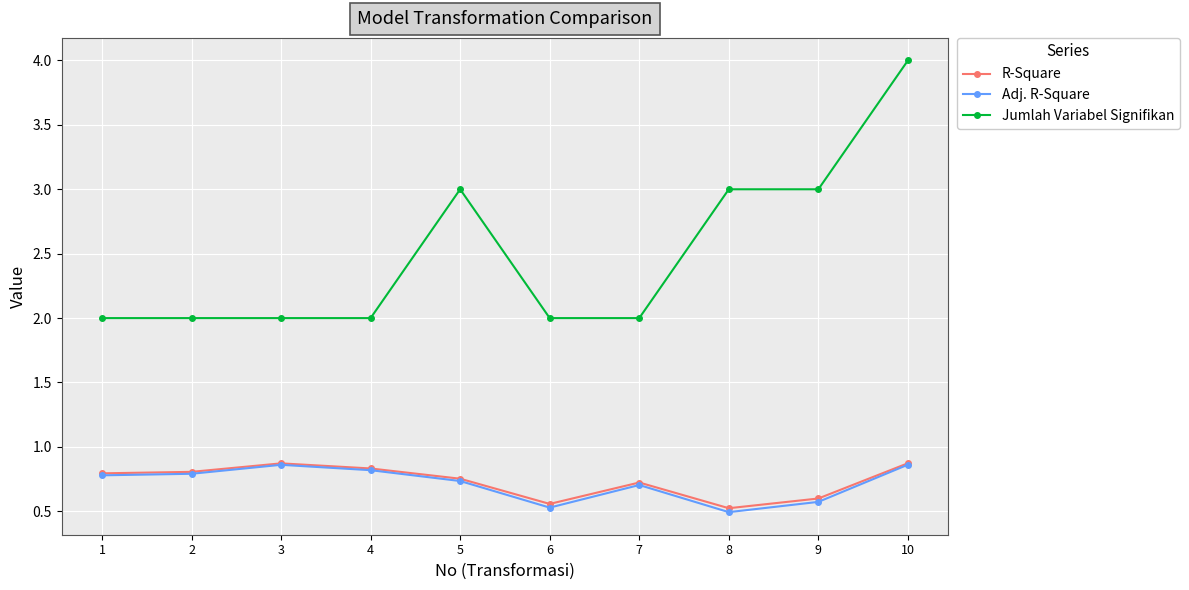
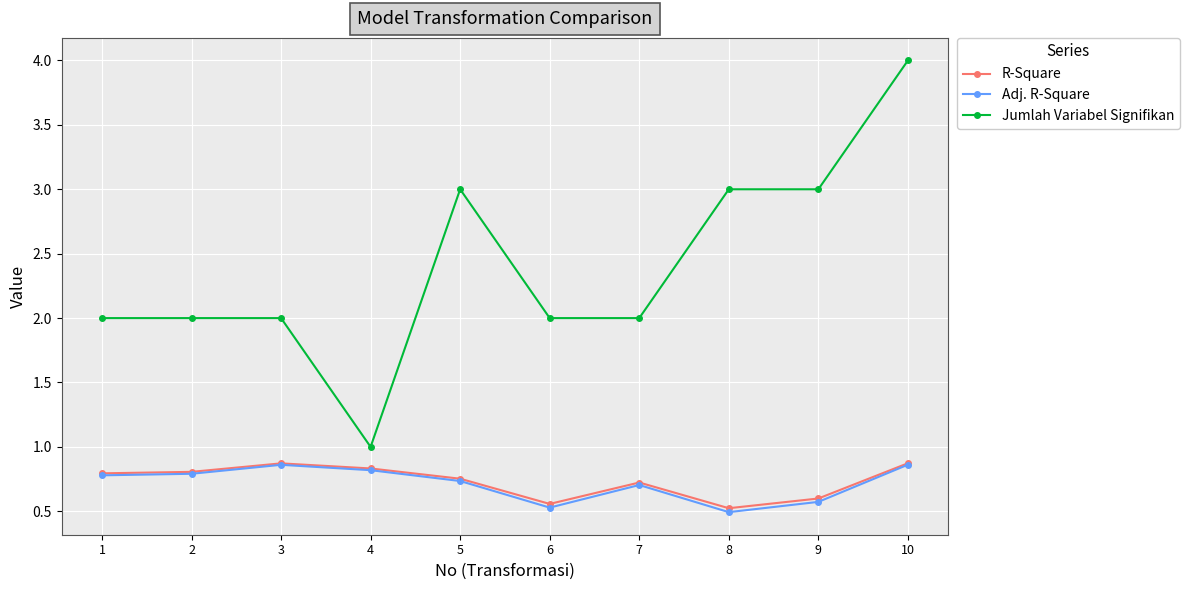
  {
    "R-Square": {
      "6": 0.56,
      "8": 0.52,
      "9": 0.60
    },
    "Adj. R-Square": {
      "6": 0.53,
      "8": 0.49,
      "9": 0.57
    },
    "Jumlah Variabel Signifikan": {
      "1": 2,
      "2": 2,
      "3": 2,
-     "4": 2,
+     "4": 1,
      "5": 3,
      "6": 2,
      "7": 2,
      "8": 3,
      "9": 3,
      "10": 4
    }
  }
